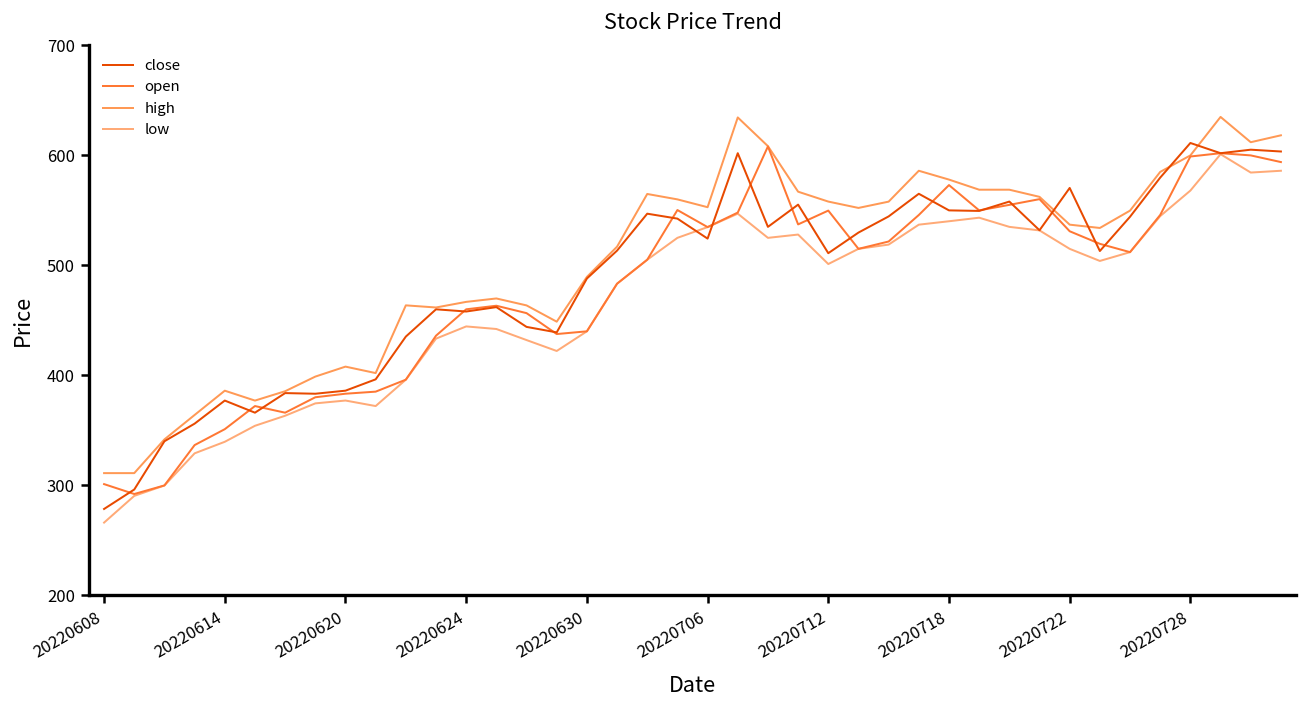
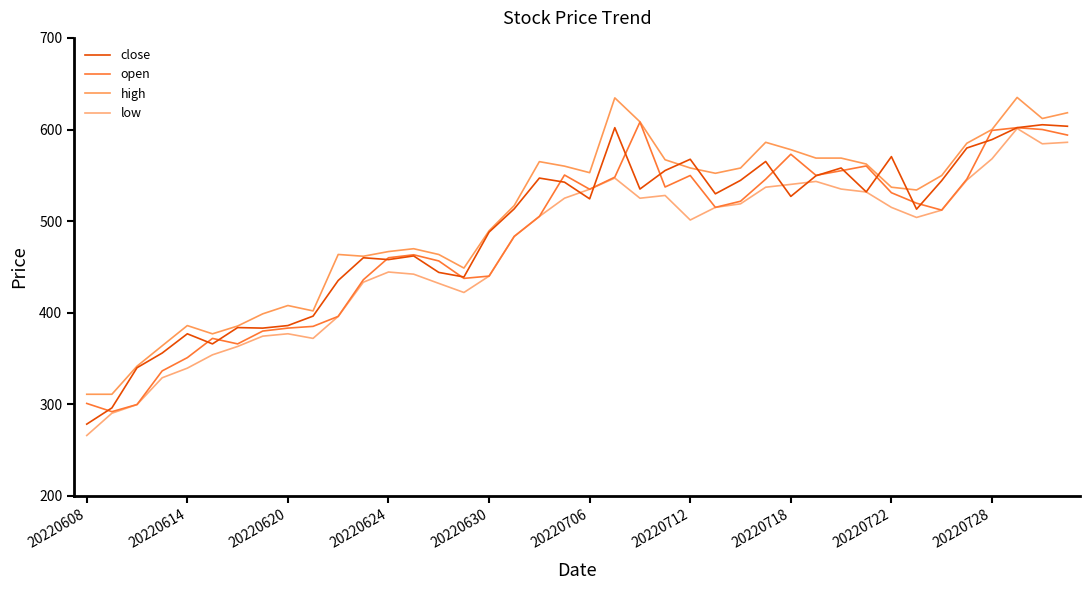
  {
    "close": {
      "20220608": 280,
      "20220614": 380,
      "20220706": 520,
-     "20220712": 510,
-     "20220718": 550,
+     "20220712": 570,
+     "20220718": 530,
      "20220722": 570,
-     "20220728": 610
+     "20220728": 590
    }
  }
